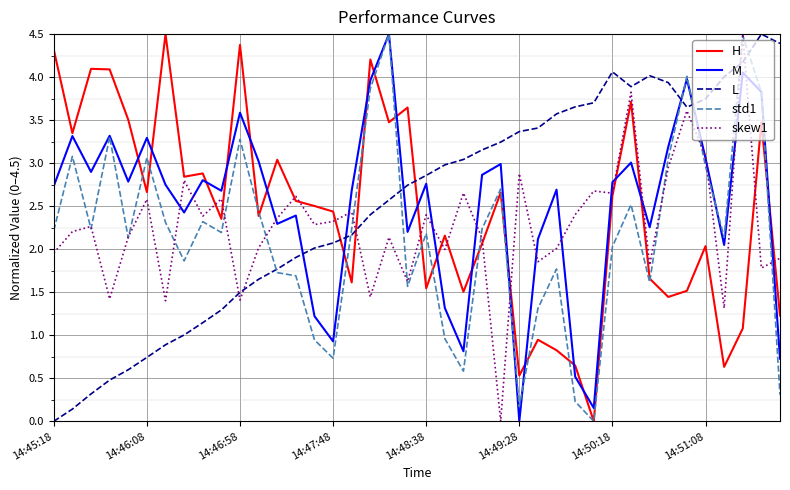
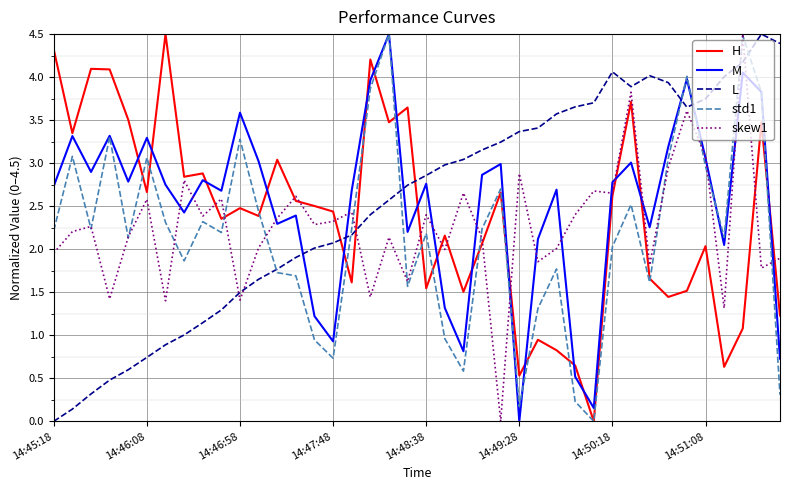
  {
    "H": {
      "14:45:18": 4.3,
      "14:46:08": 2.7,
-     "14:46:58": 4.4,
+     "14:46:58": 2.5,
      "14:47:48": 2.4,
      "14:48:38": 1.5,
      "14:49:28": 0.5,
      "14:50:18": 2.6,
      "14:51:08": 2.0
    },
    "M": {
      "14:45:18": 2.7,
      "14:46:08": 3.3,
      "14:46:58": 3.6,
      "14:47:48": 0.9,
      "14:48:38": 2.8,
      "14:49:28": 0.0,
      "14:50:18": 2.8
    },
    "L": {
      "14:45:18": 0.0,
      "14:46:08": 0.7,
      "14:46:58": 1.5,
      "14:47:48": 2.1,
      "14:48:38": 2.9,
      "14:49:28": 3.4,
      "14:50:18": 4.1
    },
    "std1": {
      "14:45:18": 2.2,
      "14:46:08": 3.1,
      "14:46:58": 3.3,
      "14:47:48": 0.7,
      "14:48:38": 2.2,
      "14:49:28": 0.2,
      "14:50:18": 2.0,
      "14:51:08": 3.0
    },
    "skew1": {
      "14:45:18": 2.0,
      "14:46:08": 2.6,
      "14:46:58": 1.4,
      "14:47:48": 2.3,
      "14:48:38": 2.4,
      "14:49:28": 2.9,
      "14:50:18": 2.7
    }
  }
